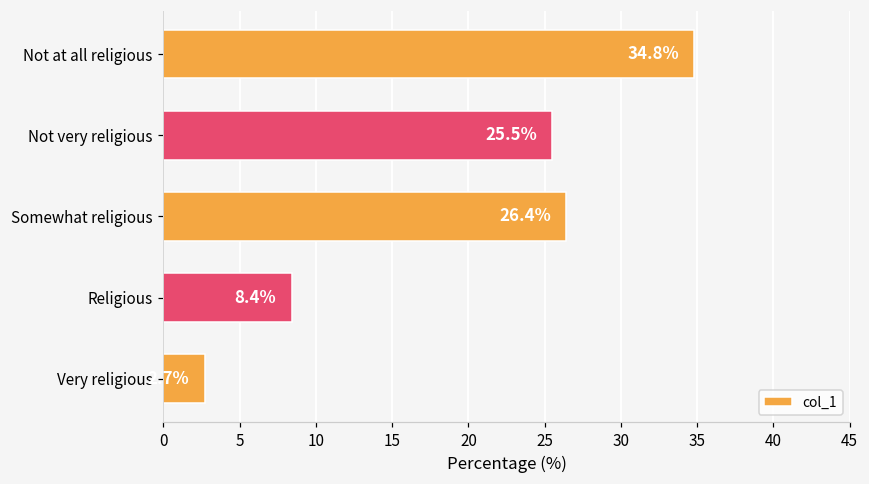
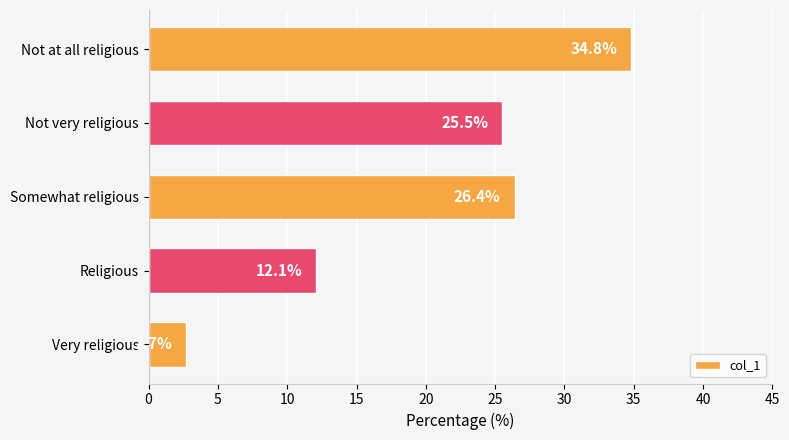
  {
    "Not at all religious": "34.8%",
    "Not very religious": "25.5%",
    "Somewhat religious": "26.4%",
-   "Religious": "8.4%",
+   "Religious": "12.1%",
    "Very religious": "2.7%"
  }
